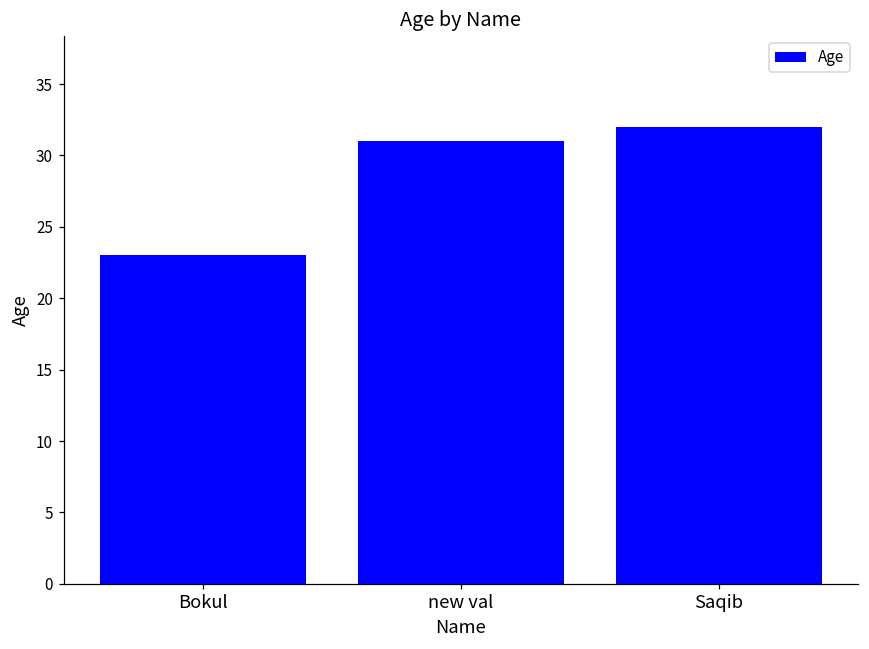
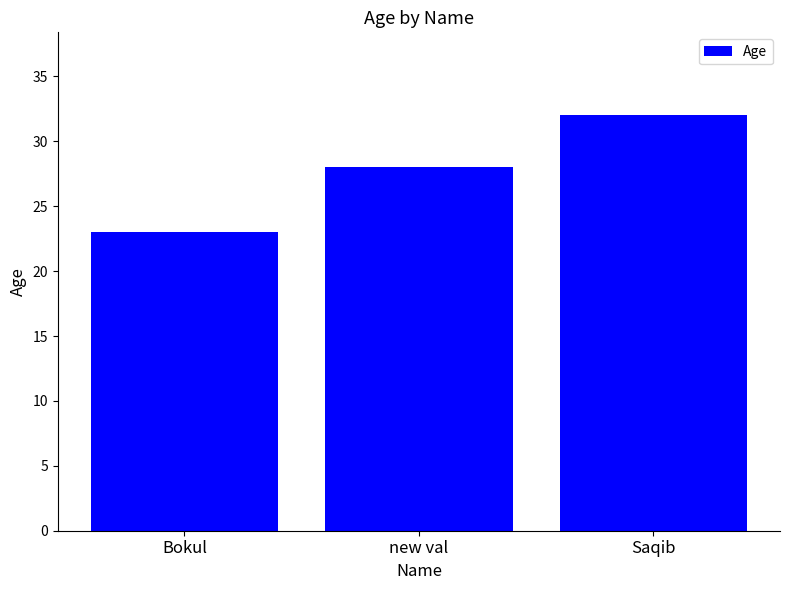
  {
    "Bokul": 23,
-   "new val": 31,
+   "new val": 28,
    "Saqib": 32
  }
